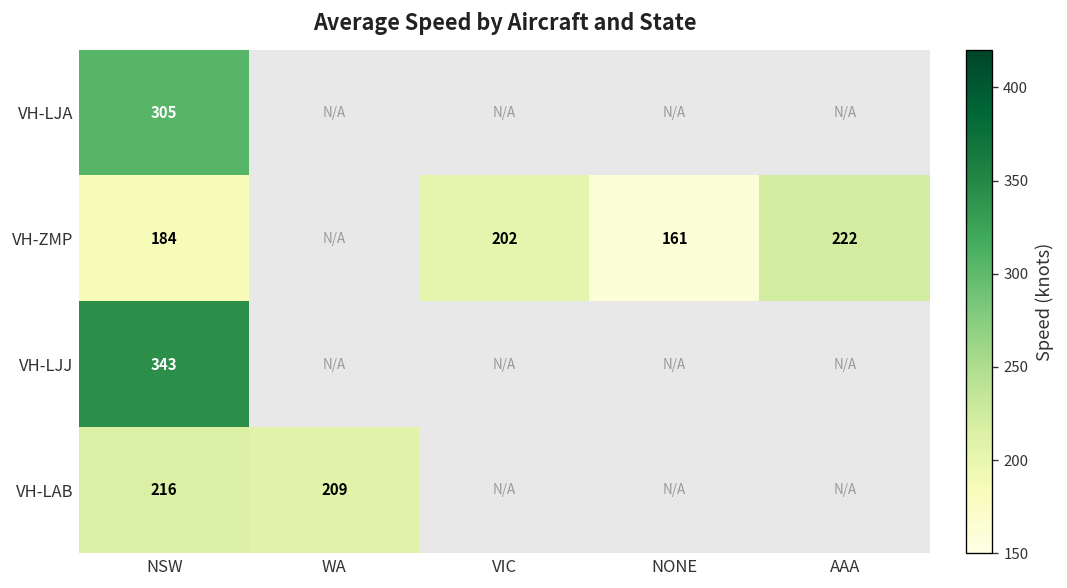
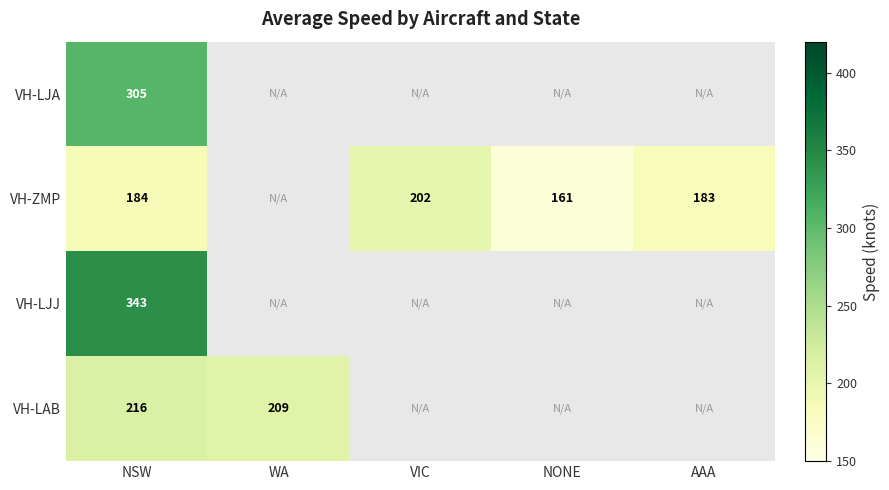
  {
    "VH-LJA": {
      "NSW": 305
    },
    "VH-ZMP": {
      "NSW": 184,
      "VIC": 202,
      "NONE": 161,
-     "AAA": 222
+     "AAA": 183
    },
    "VH-LJJ": {
      "NSW": 343
    },
    "VH-LAB": {
      "NSW": 216,
      "WA": 209
    }
  }
